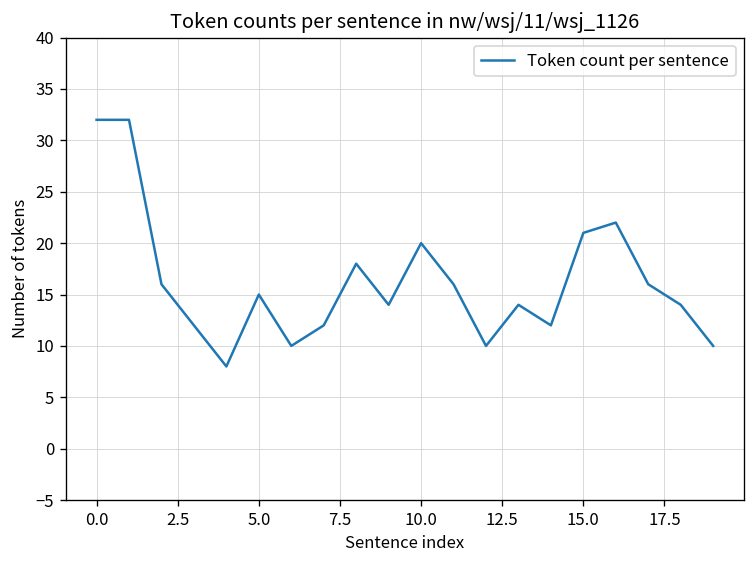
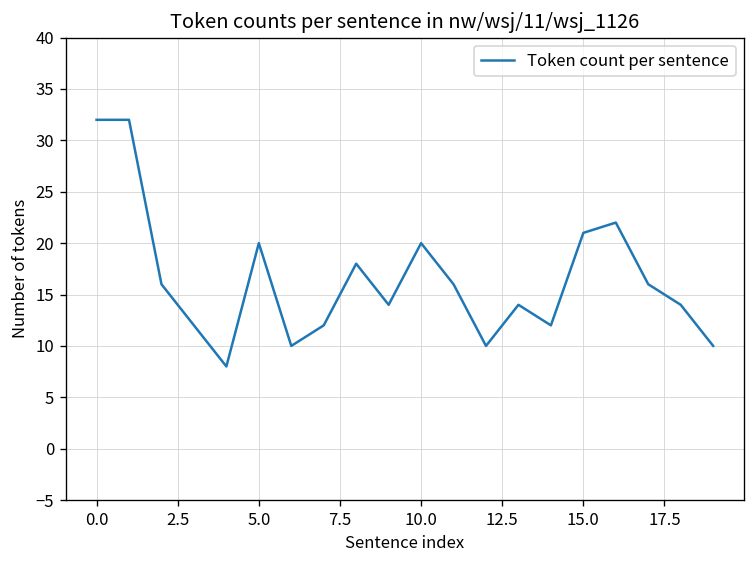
  {
    "0.0": 32,
-   "5.0": 15,
+   "5.0": 20,
    "10.0": 20,
    "15.0": 21
  }
